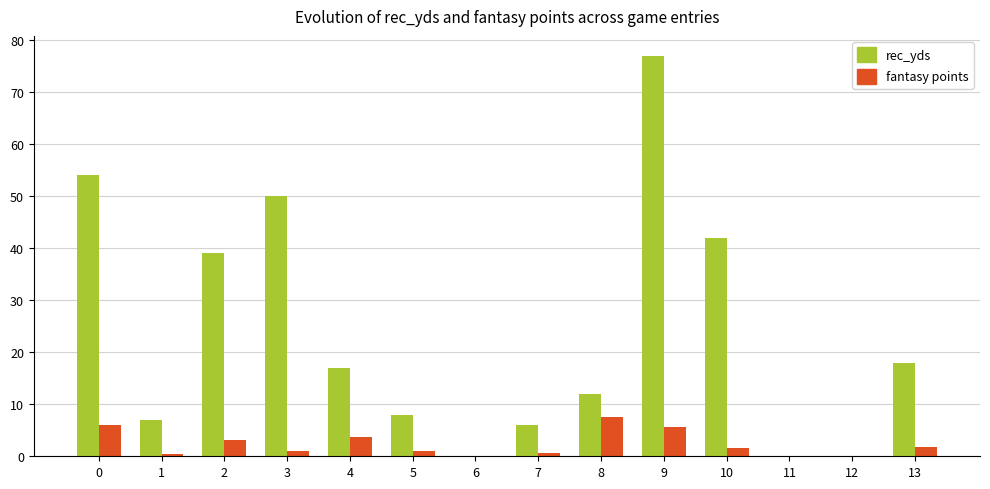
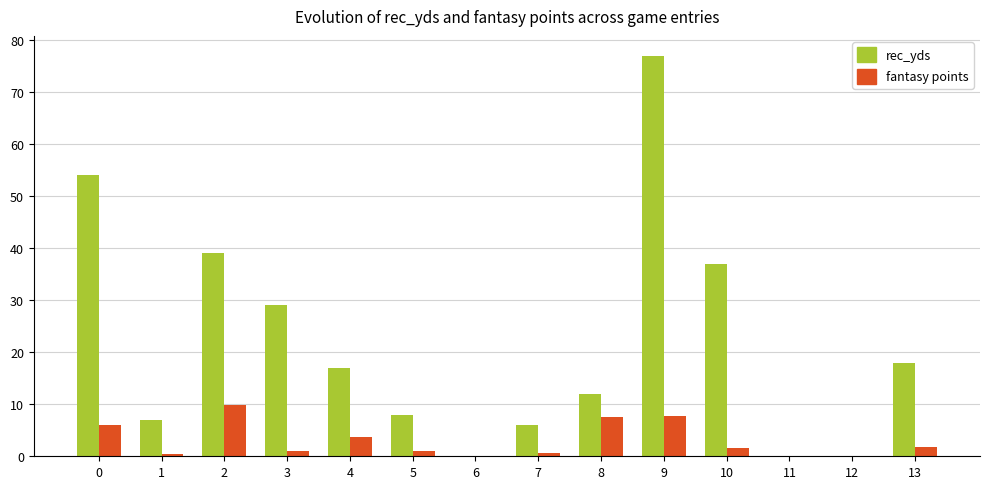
  {
    "rec_yds": {
      "0": 54,
      "1": 7,
      "2": 39,
-     "3": 50,
+     "3": 29,
      "4": 17,
      "5": 8,
      "6": 0,
      "7": 6,
      "8": 12,
      "9": 77,
-     "10": 42,
+     "10": 37,
      "11": 0,
      "12": 0,
      "13": 18
    },
    "fantasy points": {
      "0": 6,
      "1": 1,
-     "2": 3,
+     "2": 10,
      "3": 1,
      "4": 4,
      "5": 1,
      "6": 0,
      "7": 1,
      "8": 8,
-     "9": 6,
+     "9": 8,
      "10": 2,
      "11": 0,
      "12": 0,
      "13": 2
    }
  }
